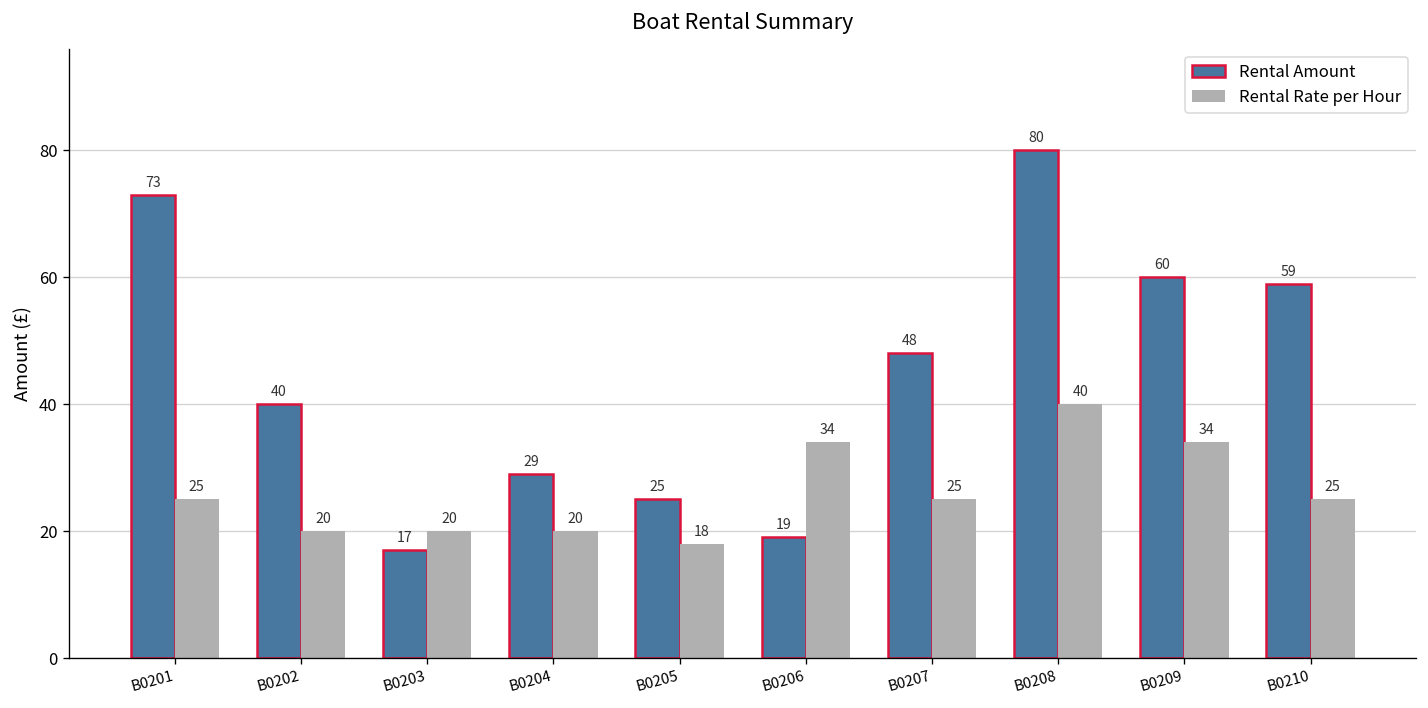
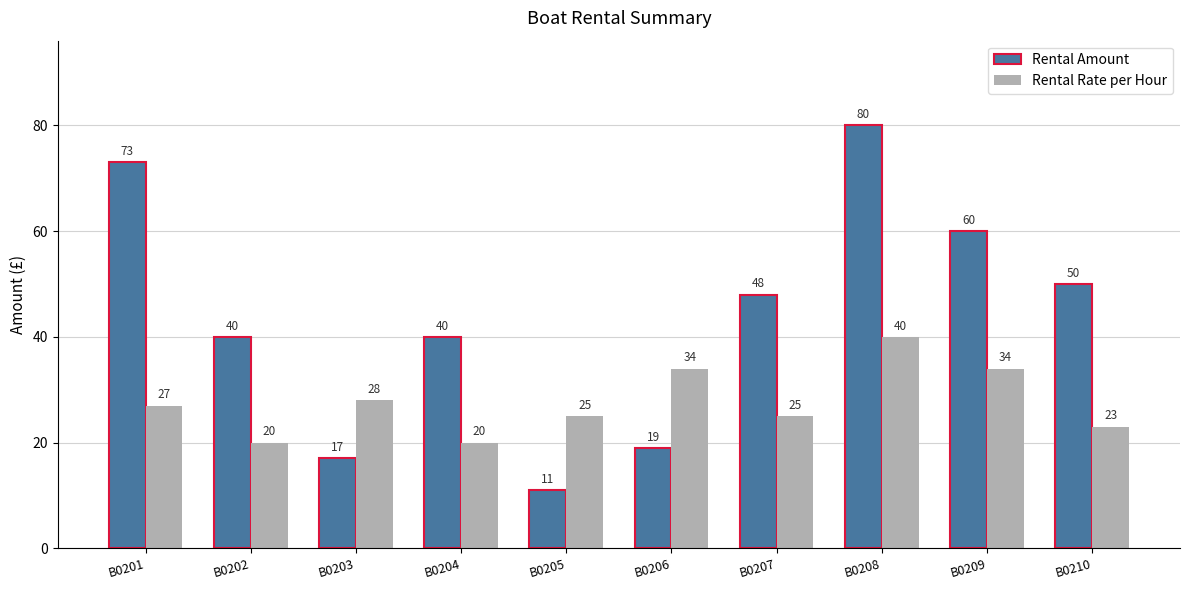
  {
    "Rental Amount": {
      "B0201": 73,
      "B0202": 40,
      "B0203": 17,
-     "B0204": 29,
-     "B0205": 25,
+     "B0204": 40,
+     "B0205": 11,
      "B0206": 19,
      "B0207": 48,
      "B0208": 80,
      "B0209": 60,
-     "B0210": 59
+     "B0210": 50
    },
    "Rental Rate per Hour": {
-     "B0201": 25,
+     "B0201": 27,
      "B0202": 20,
-     "B0203": 20,
+     "B0203": 28,
      "B0204": 20,
-     "B0205": 18,
+     "B0205": 25,
      "B0206": 34,
      "B0207": 25,
      "B0208": 40,
      "B0209": 34,
-     "B0210": 25
+     "B0210": 23
    }
  }
